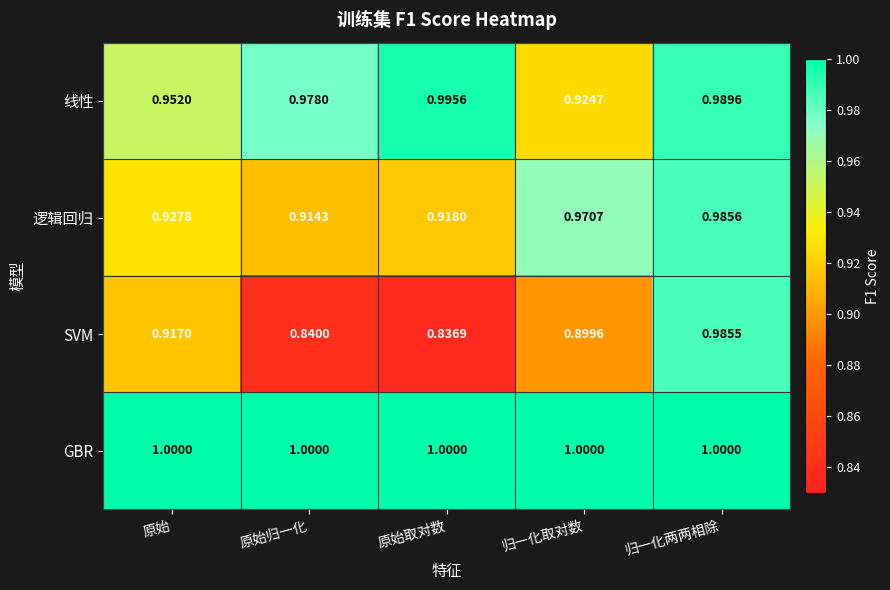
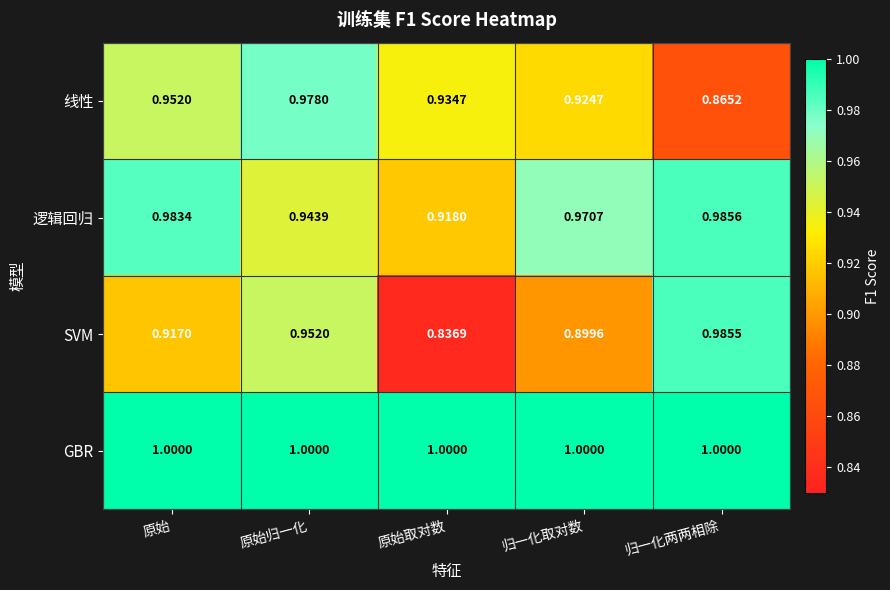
  {
    "线性": {
      "原始": 0.9520,
      "原始归一化": 0.9780,
-     "原始取对数": 0.9956,
+     "原始取对数": 0.9347,
      "归一化取对数": 0.9247,
-     "归一化两两相除": 0.9896
+     "归一化两两相除": 0.8652
    },
    "逻辑回归": {
-     "原始": 0.9278,
-     "原始归一化": 0.9143,
+     "原始": 0.9834,
+     "原始归一化": 0.9439,
      "原始取对数": 0.9180,
      "归一化取对数": 0.9707,
      "归一化两两相除": 0.9856
    },
    "SVM": {
      "原始": 0.9170,
-     "原始归一化": 0.8400,
+     "原始归一化": 0.9520,
      "原始取对数": 0.8369,
      "归一化取对数": 0.8996,
      "归一化两两相除": 0.9855
    },
    "GBR": {
      "原始": 1.0000,
      "原始归一化": 1.0000,
      "原始取对数": 1.0000,
      "归一化取对数": 1.0000,
      "归一化两两相除": 1.0000
    }
  }
